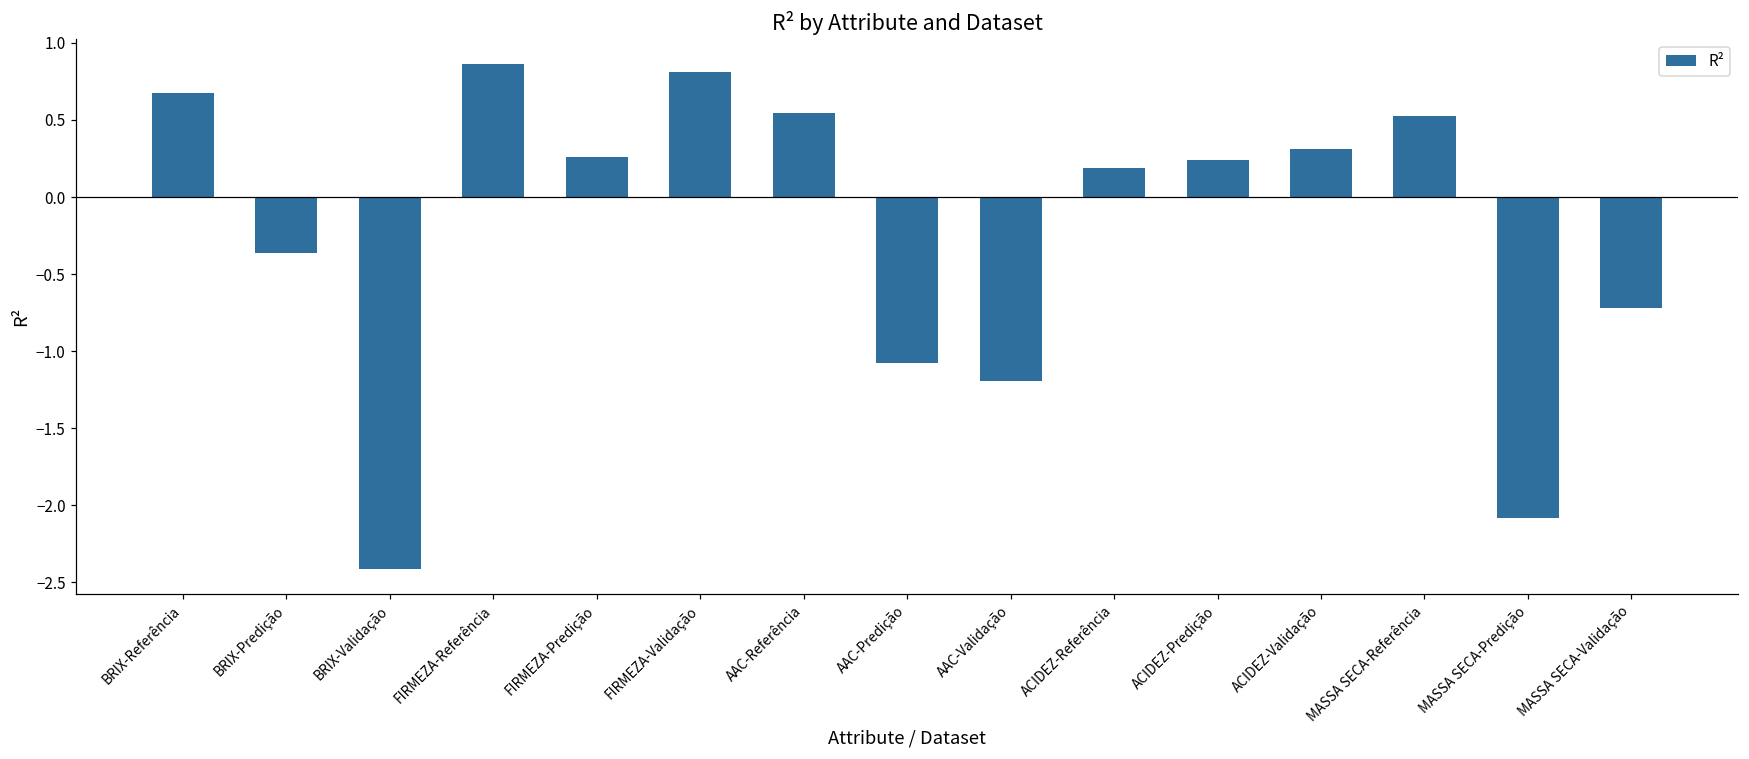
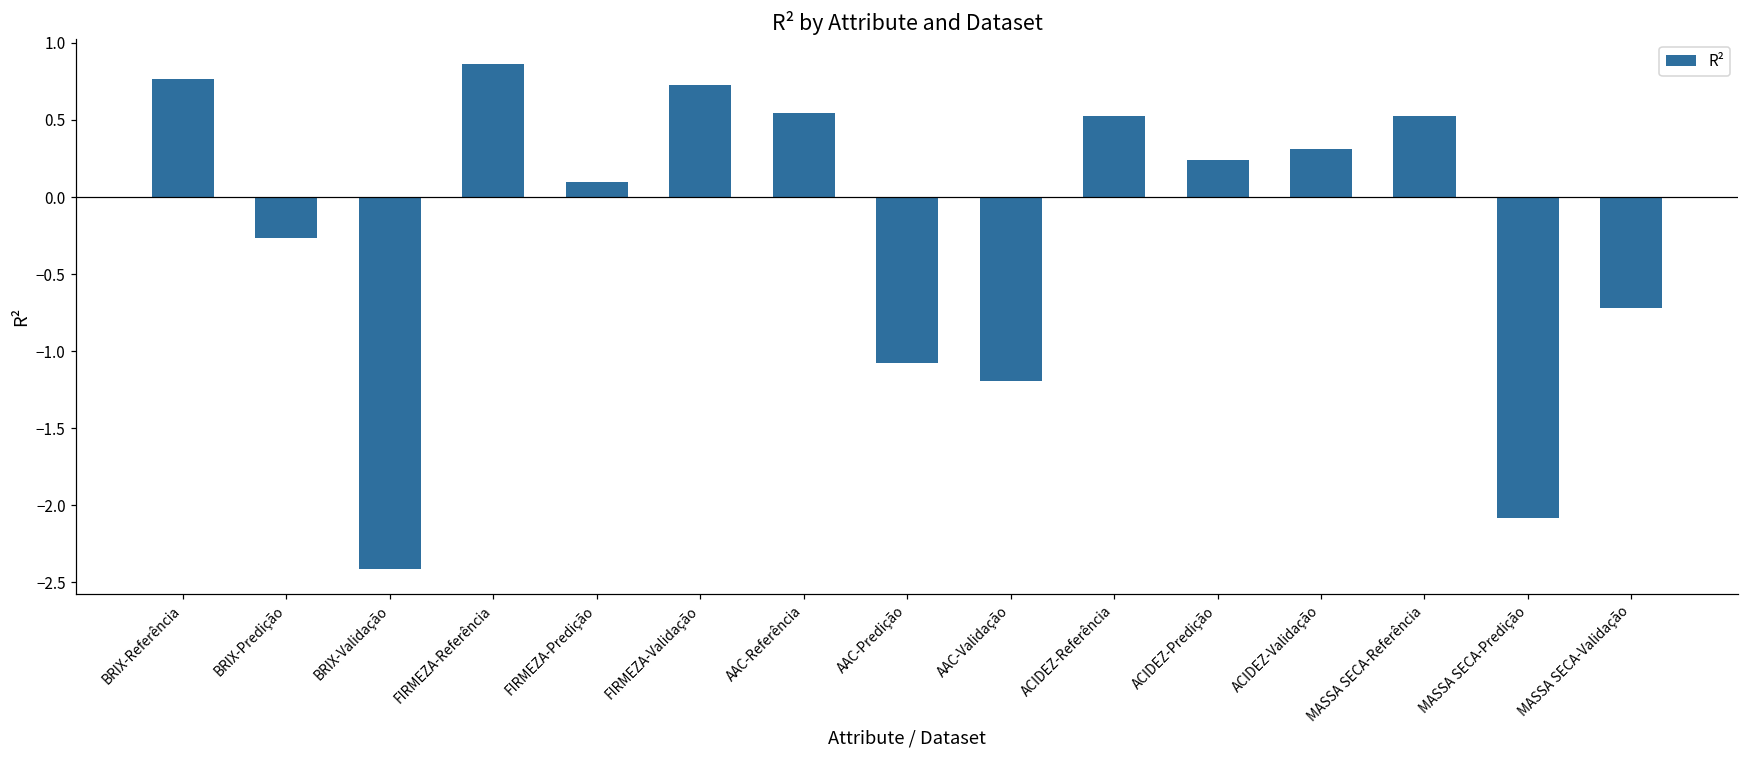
  {
-   "BRIX-Referência": 0.67,
-   "BRIX-Predição": -0.37,
+   "BRIX-Referência": 0.76,
+   "BRIX-Predição": -0.27,
    "BRIX-Validação": -2.41,
    "FIRMEZA-Referência": 0.86,
-   "FIRMEZA-Predição": 0.26,
-   "FIRMEZA-Validação": 0.81,
+   "FIRMEZA-Predição": 0.10,
+   "FIRMEZA-Validação": 0.73,
    "AAC-Referência": 0.55,
    "AAC-Predição": -1.07,
    "AAC-Validação": -1.19,
-   "ACIDEZ-Referência": 0.19,
+   "ACIDEZ-Referência": 0.53,
    "ACIDEZ-Predição": 0.24,
    "ACIDEZ-Validação": 0.31,
    "MASSA SECA-Referência": 0.52,
    "MASSA SECA-Predição": -2.08,
    "MASSA SECA-Validação": -0.72
  }
